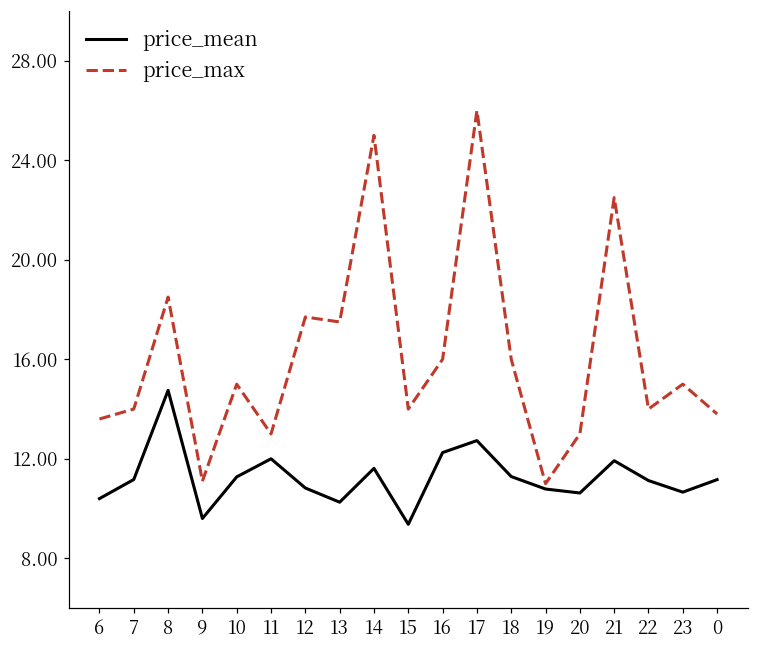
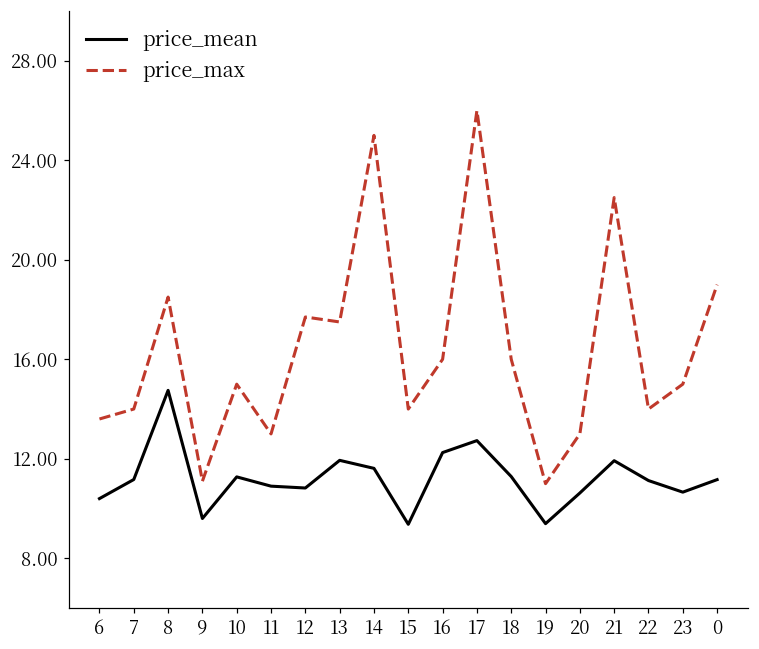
  {
    "price_mean": {
      "6": 10.4,
      "7": 11.2,
      "8": 14.8,
      "9": 9.6,
      "10": 11.3,
-     "11": 12.0,
+     "11": 10.9,
      "12": 10.8,
-     "13": 10.3,
+     "13": 11.9,
      "14": 11.6,
      "15": 9.4,
      "16": 12.3,
      "17": 12.7,
      "18": 11.3,
-     "19": 10.8,
+     "19": 9.4,
      "20": 10.6,
      "21": 11.9,
      "22": 11.1,
      "23": 10.7,
      "0": 11.2
    },
    "price_max": {
      "6": 13.6,
      "7": 14.0,
      "8": 18.5,
      "9": 11.1,
      "10": 15.0,
      "11": 13.0,
      "12": 17.7,
      "13": 17.5,
      "14": 25.0,
      "15": 14.0,
      "16": 16.0,
      "17": 26.0,
      "18": 16.0,
      "19": 11.0,
      "20": 13.0,
      "21": 22.5,
      "22": 14.0,
      "23": 15.0,
-     "0": 13.8
+     "0": 19.0
    }
  }
